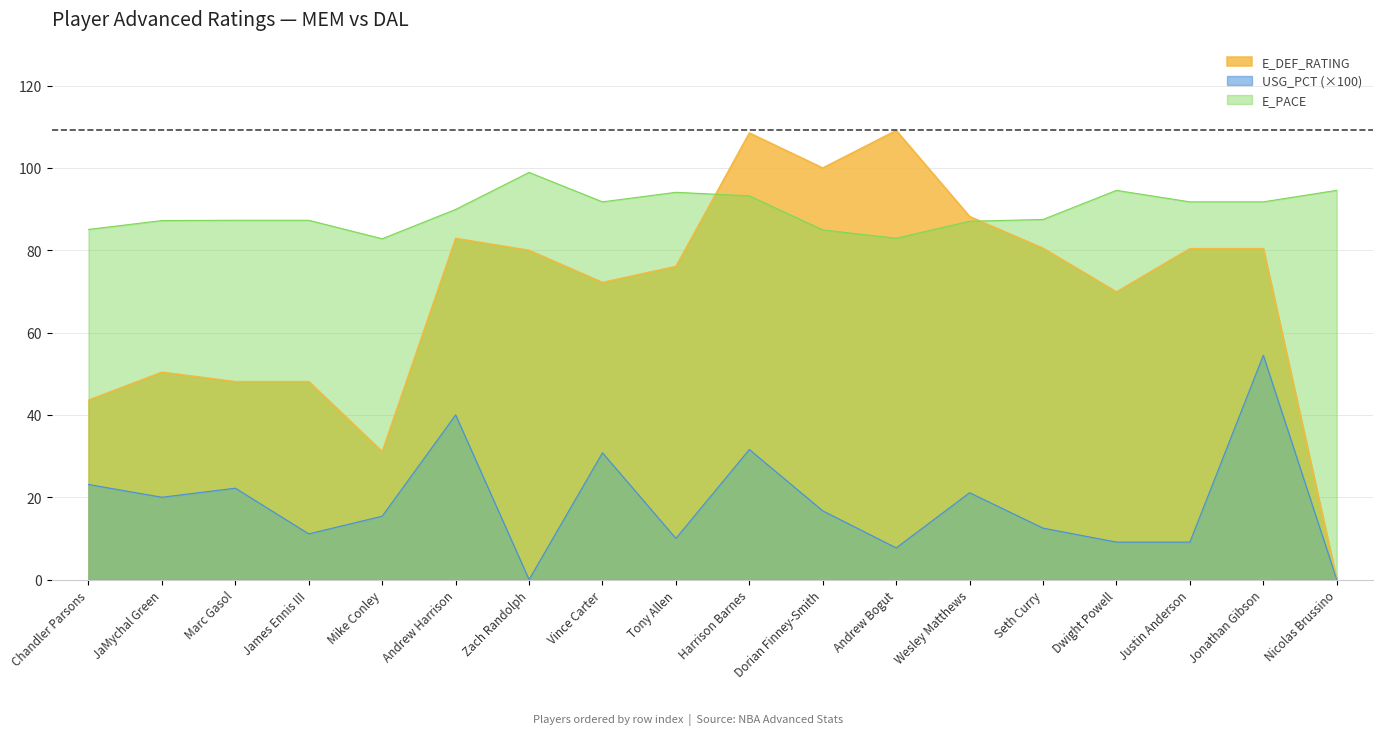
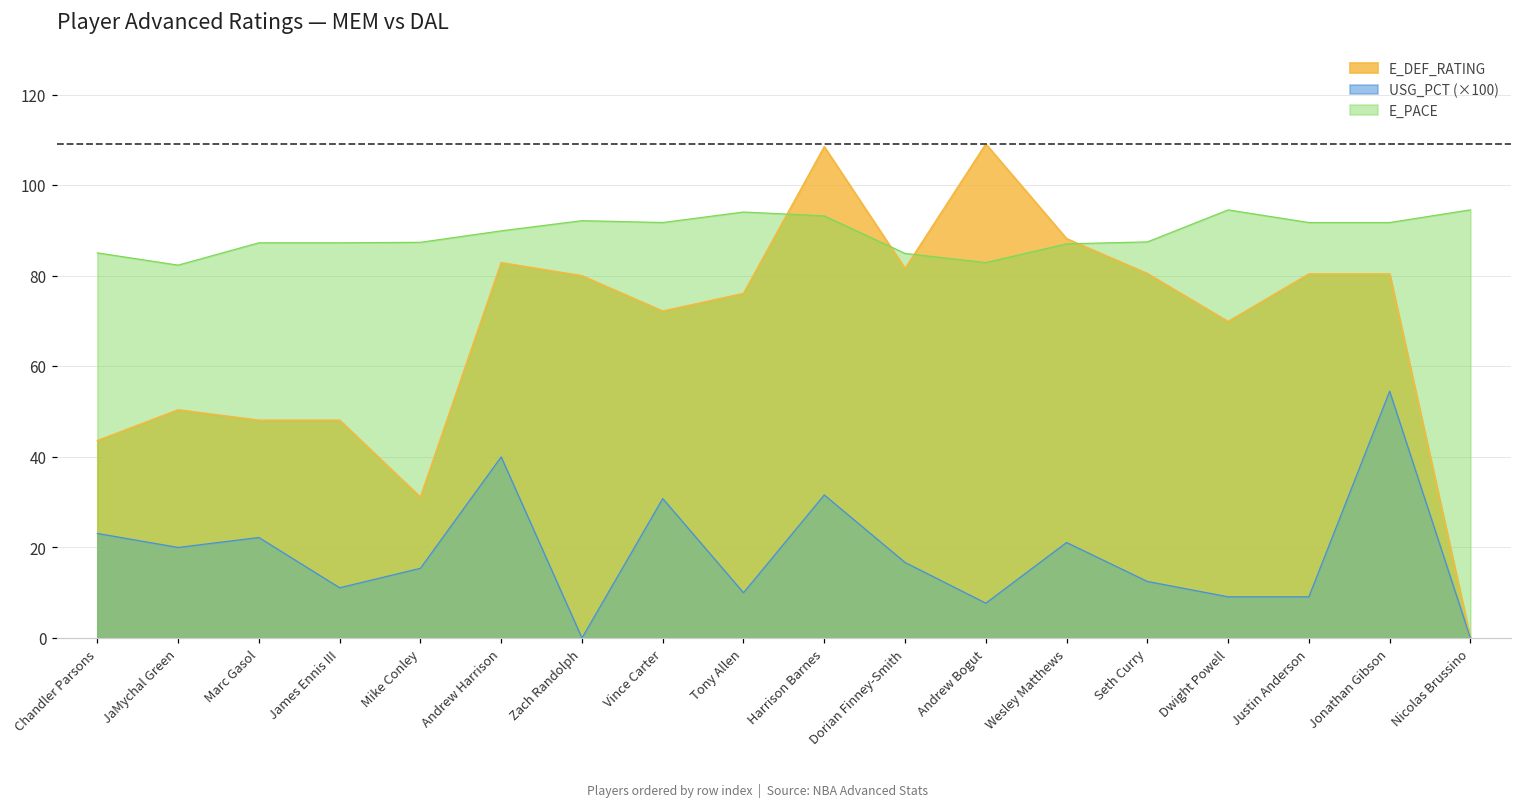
  {
    "E_DEF_RATING": {
      "Chandler Parsons": 44,
      "JaMychal Green": 50,
      "Marc Gasol": 48,
      "James Ennis III": 48,
      "Mike Conley": 31,
      "Andrew Harrison": 83,
      "Zach Randolph": 80,
      "Vince Carter": 72,
      "Tony Allen": 76,
      "Harrison Barnes": 109,
-     "Dorian Finney-Smith": 100,
+     "Dorian Finney-Smith": 82,
      "Andrew Bogut": 109,
      "Wesley Matthews": 88,
      "Seth Curry": 81,
      "Dwight Powell": 70,
      "Justin Anderson": 80,
      "Jonathan Gibson": 80
    },
    "USG_PCT (×100)": {
      "Chandler Parsons": 23,
      "JaMychal Green": 20,
      "Marc Gasol": 22,
      "James Ennis III": 11,
      "Mike Conley": 15,
      "Andrew Harrison": 40,
      "Zach Randolph": 0,
      "Vince Carter": 31,
      "Tony Allen": 10,
      "Harrison Barnes": 32,
      "Dorian Finney-Smith": 17,
      "Andrew Bogut": 8,
      "Wesley Matthews": 21,
      "Seth Curry": 13,
      "Dwight Powell": 9,
      "Justin Anderson": 9,
      "Jonathan Gibson": 55
    },
    "E_PACE": {
      "Chandler Parsons": 85,
-     "JaMychal Green": 87,
+     "JaMychal Green": 82,
      "Marc Gasol": 87,
      "James Ennis III": 87,
-     "Mike Conley": 83,
+     "Mike Conley": 87,
      "Andrew Harrison": 90,
-     "Zach Randolph": 99,
+     "Zach Randolph": 92,
      "Vince Carter": 92,
      "Tony Allen": 94,
      "Harrison Barnes": 93,
      "Dorian Finney-Smith": 85,
      "Andrew Bogut": 83,
      "Wesley Matthews": 87,
      "Seth Curry": 87,
      "Dwight Powell": 95,
      "Justin Anderson": 92,
      "Jonathan Gibson": 92,
      "Nicolas Brussino": 95
    }
  }
